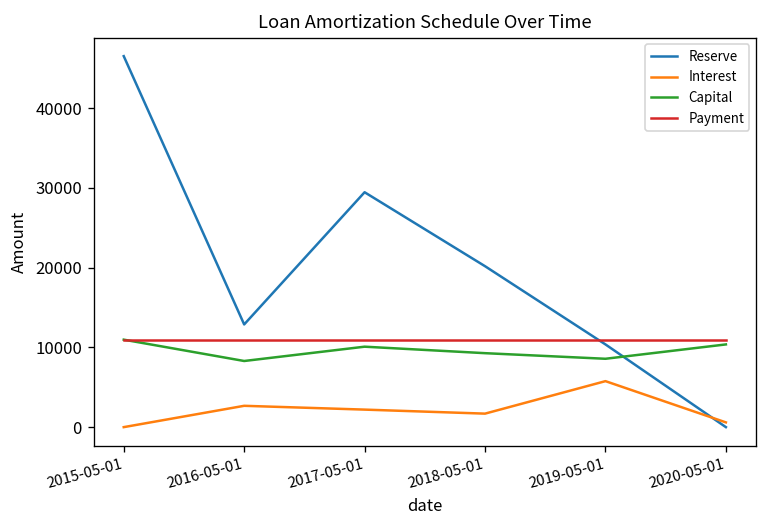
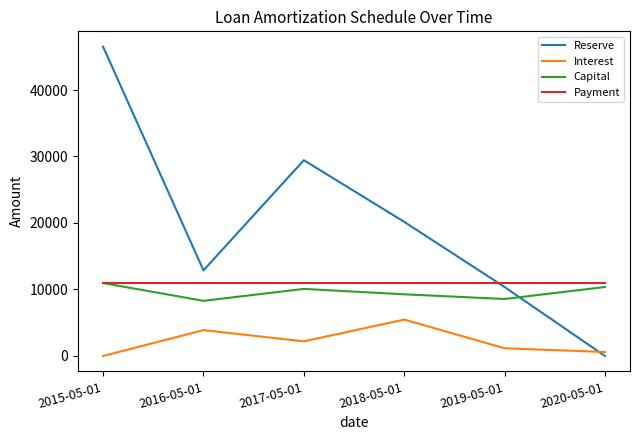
  {
    "Reserve": {
      "2015-05-01": 47000,
      "2016-05-01": 13000,
      "2017-05-01": 29000,
      "2018-05-01": 20000,
      "2019-05-01": 10000,
      "2020-05-01": 0
    },
    "Interest": {
      "2015-05-01": 0,
-     "2016-05-01": 3000,
+     "2016-05-01": 4000,
      "2017-05-01": 2000,
-     "2018-05-01": 2000,
-     "2019-05-01": 6000,
+     "2018-05-01": 5000,
+     "2019-05-01": 1000,
      "2020-05-01": 1000
    },
    "Capital": {
      "2016-05-01": 8000,
      "2017-05-01": 10000,
      "2018-05-01": 9000,
      "2019-05-01": 9000,
      "2020-05-01": 10000
    },
    "Payment": {
      "2016-05-01": 11000,
      "2017-05-01": 11000,
      "2018-05-01": 11000,
      "2019-05-01": 11000,
      "2020-05-01": 11000
    }
  }
